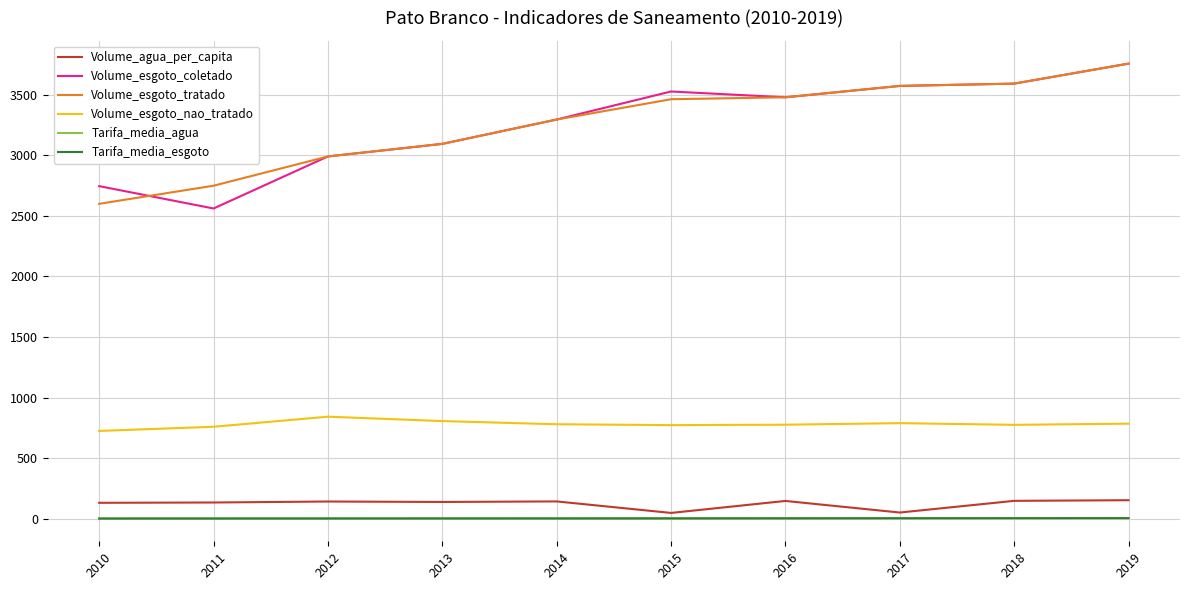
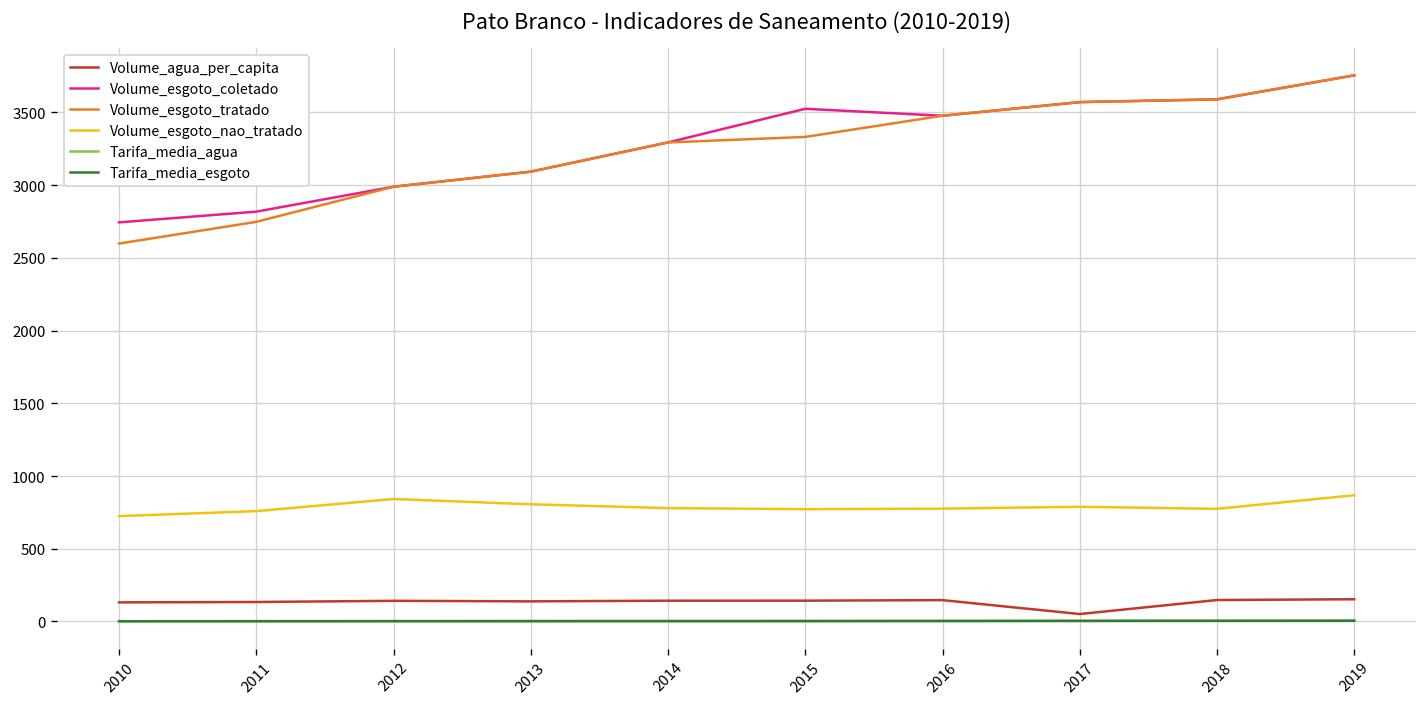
  {
    "Volume_agua_per_capita": {
      "2010": 130,
      "2011": 130,
      "2012": 140,
      "2013": 140,
      "2014": 140,
-     "2015": 50,
+     "2015": 140,
      "2016": 150,
      "2017": 50,
      "2018": 150,
      "2019": 150
    },
    "Volume_esgoto_coletado": {
      "2010": 2740,
-     "2011": 2560,
+     "2011": 2820,
      "2015": 3530
    },
    "Volume_esgoto_tratado": {
      "2010": 2600,
      "2011": 2750,
-     "2015": 3460
+     "2015": 3330
    },
    "Volume_esgoto_nao_tratado": {
      "2010": 720,
      "2011": 760,
      "2012": 840,
      "2013": 810,
      "2014": 780,
      "2015": 770,
      "2016": 780,
      "2017": 790,
      "2018": 770,
-     "2019": 780
+     "2019": 870
    },
    "Tarifa_media_esgoto": {
      "2010": 0,
      "2011": 0,
      "2012": 0,
      "2013": 0,
      "2014": 0,
      "2015": 0,
      "2016": 0,
      "2017": 0
    }
  }
